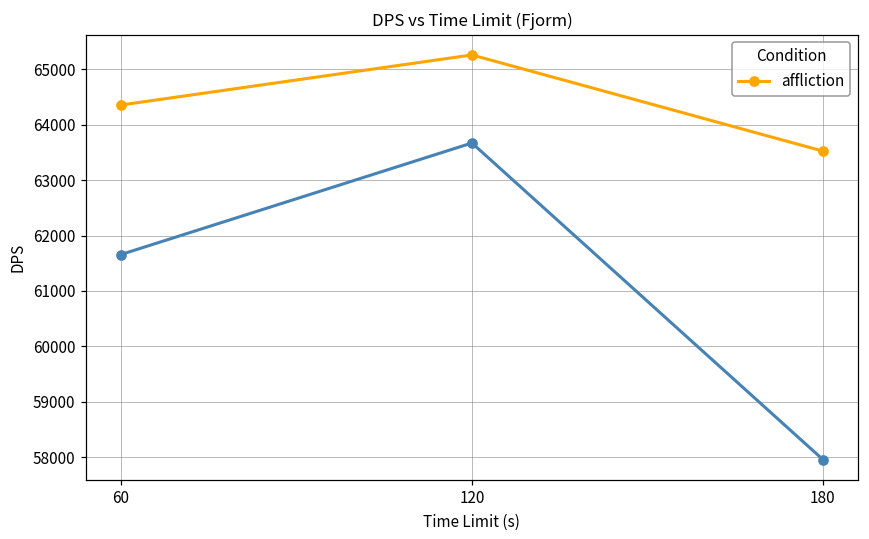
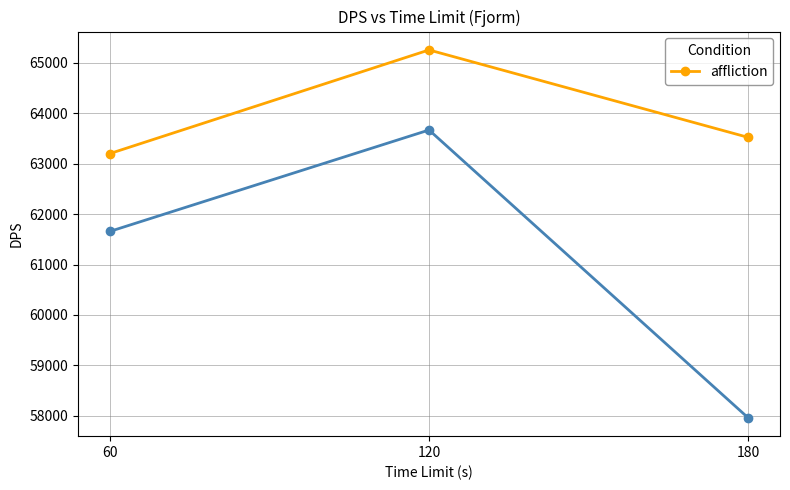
  {
    "affliction": {
-     "60": 64400,
+     "60": 63200,
      "120": 65300,
      "180": 63500
    }
  }
